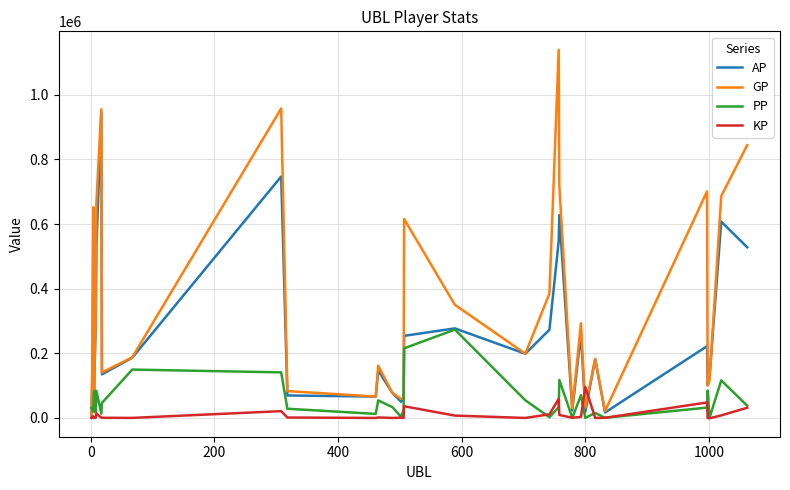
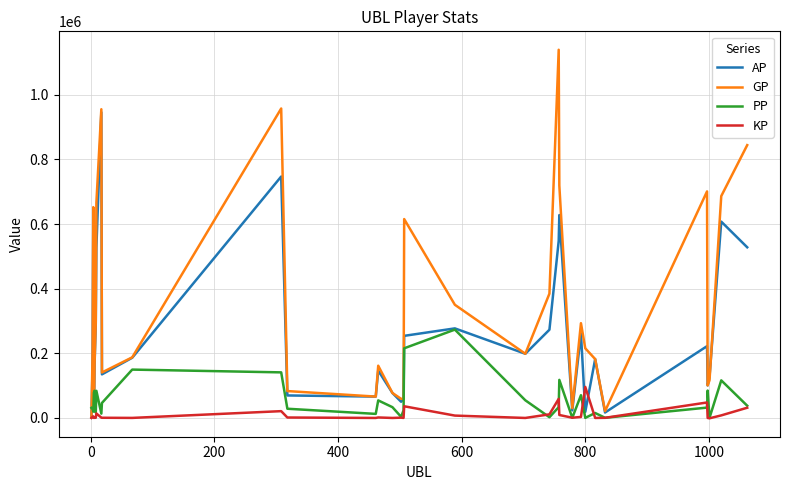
  {
    "AP": {
      "800": 20000
    },
    "GP": {
-     "800": 30000
+     "800": 220000
    },
    "PP": {
      "800": 0
    },
    "KP": {
      "800": 100000
    }
  }
